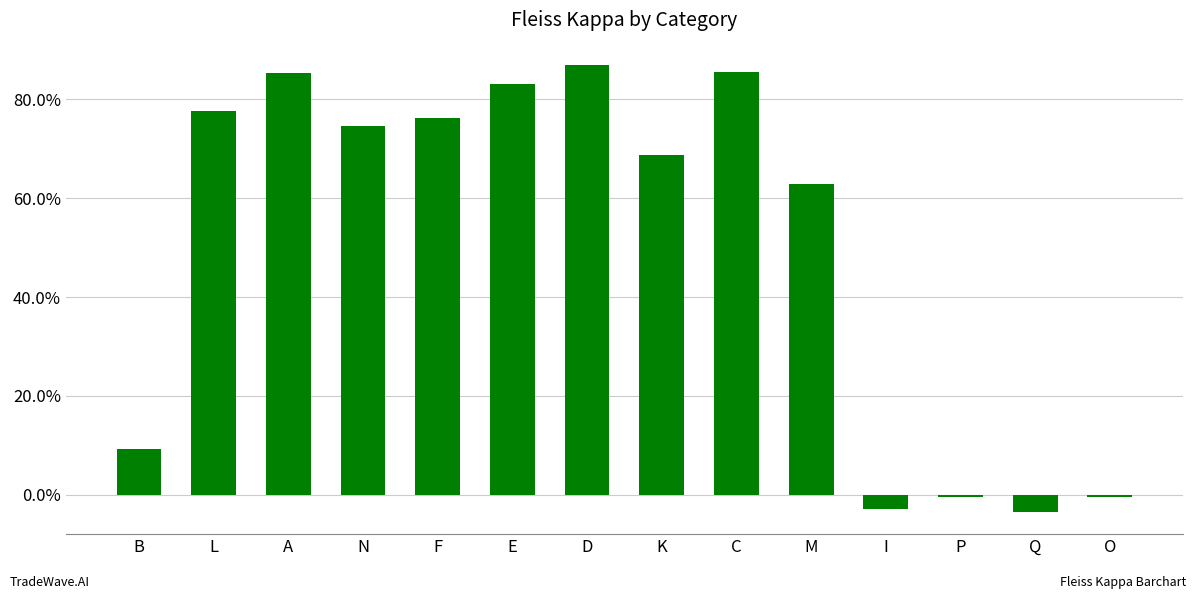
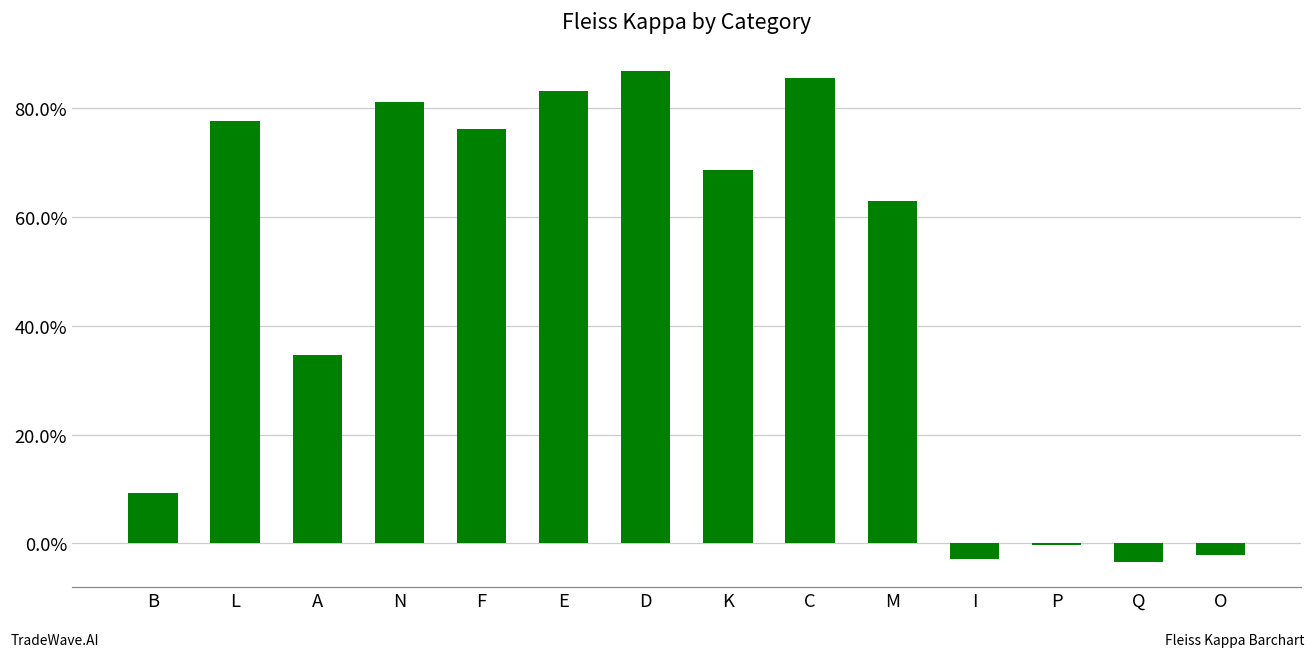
  {
    "B": "9%",
    "L": "78%",
-   "A": "85%",
-   "N": "75%",
+   "A": "35%",
+   "N": "81%",
    "F": "76%",
    "E": "83%",
    "D": "87%",
    "K": "69%",
    "C": "86%",
    "M": "63%",
    "I": "-3%",
    "Q": "-3%",
-   "O": "0%"
+   "O": "-2%"
  }
